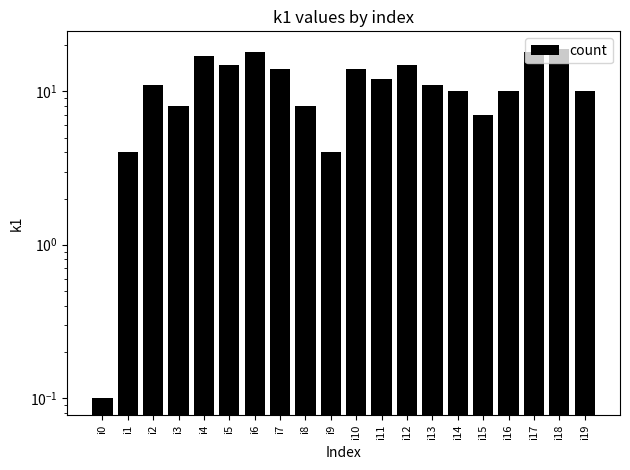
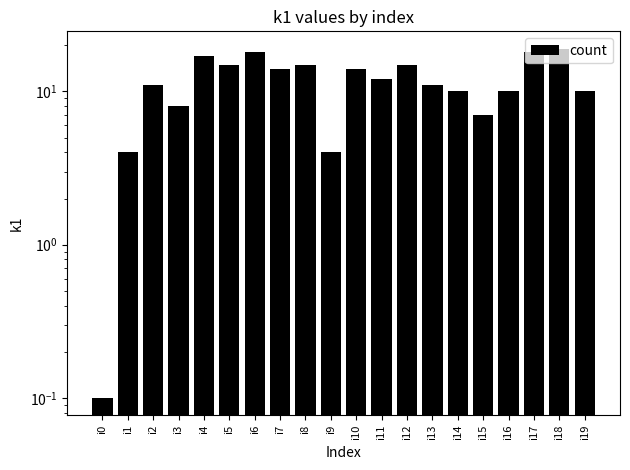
  {
    "i0": 0.10,
    "i1": 4,
    "i2": 11,
    "i3": 8,
    "i4": 17,
    "i5": 15,
    "i6": 18,
    "i7": 14,
-   "i8": 8,
+   "i8": 15,
    "i9": 4,
    "i10": 14,
    "i11": 12,
    "i12": 15,
    "i13": 11,
    "i14": 10,
    "i15": 7,
    "i16": 10,
    "i19": 10
  }
